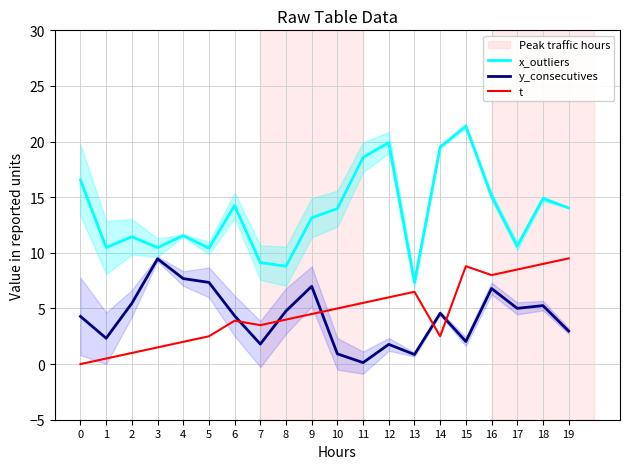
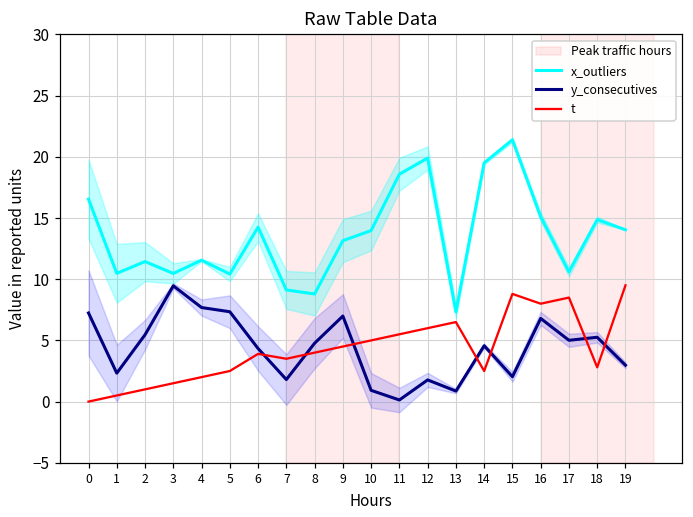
  {
    "y_consecutives": {
-     "0": 4.3,
+     "0": 7.2,
      "1": 2.3,
      "2": 5.5,
      "4": 7.7,
      "5": 7.3,
      "6": 4.3,
      "7": 1.8,
      "8": 4.8,
      "9": 7.0,
      "10": 0.9,
      "11": 0.1,
      "12": 1.8,
      "15": 2.0,
      "16": 6.8,
      "17": 5.0,
      "18": 5.3,
      "19": 3.0
    },
    "t": {
      "0": 0.0,
      "1": 0.5,
      "2": 1.0,
      "3": 1.5,
      "4": 2.0,
      "5": 2.5,
      "6": 3.9,
      "7": 3.5,
      "8": 4.0,
      "9": 4.5,
      "10": 5.0,
      "11": 5.5,
      "12": 6.0,
      "13": 6.5,
      "14": 2.5,
      "15": 8.8,
      "16": 8.0,
      "17": 8.5,
-     "18": 9.0,
+     "18": 2.8,
      "19": 9.5
    }
  }
